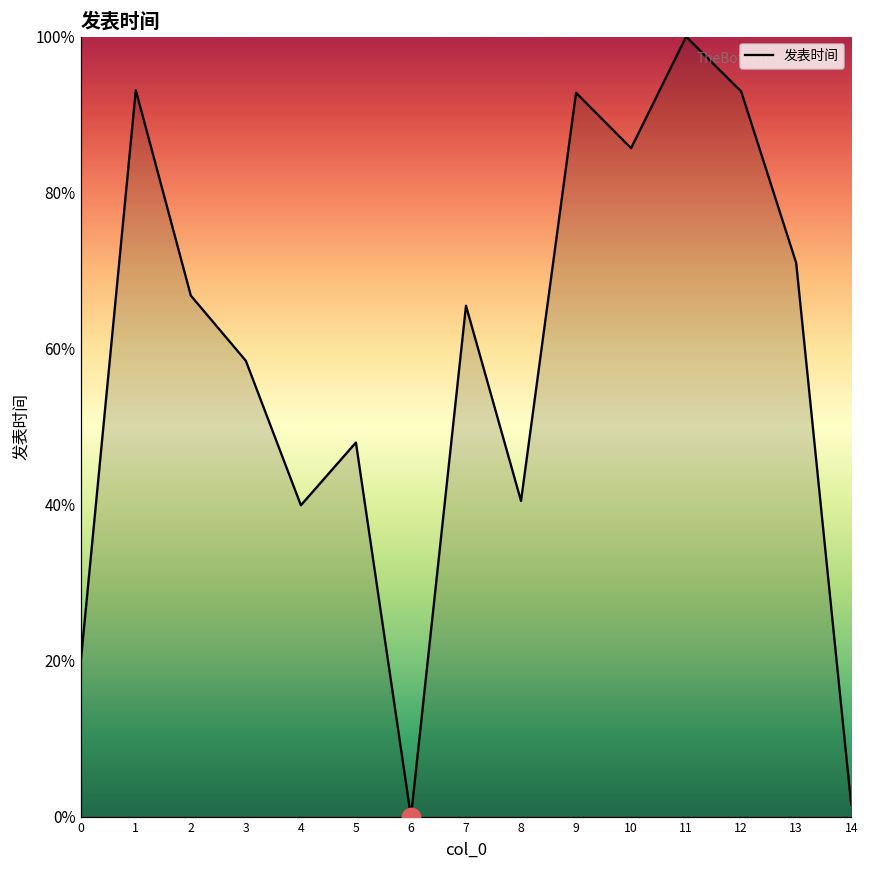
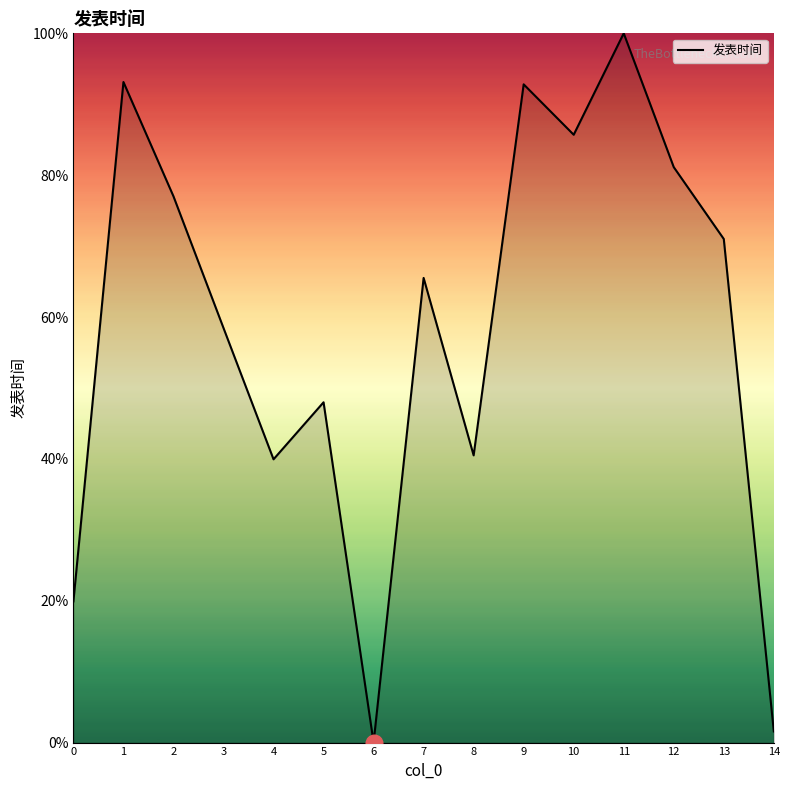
  {
    "发表时间": {
      "0": "20%",
      "1": "93%",
-     "2": "67%",
+     "2": "77%",
      "3": "58%",
      "4": "40%",
      "5": "48%",
      "7": "66%",
      "8": "40%",
      "9": "93%",
      "10": "86%",
      "11": "100%",
-     "12": "93%",
+     "12": "81%",
      "13": "71%",
      "14": "2%"
    }
  }
